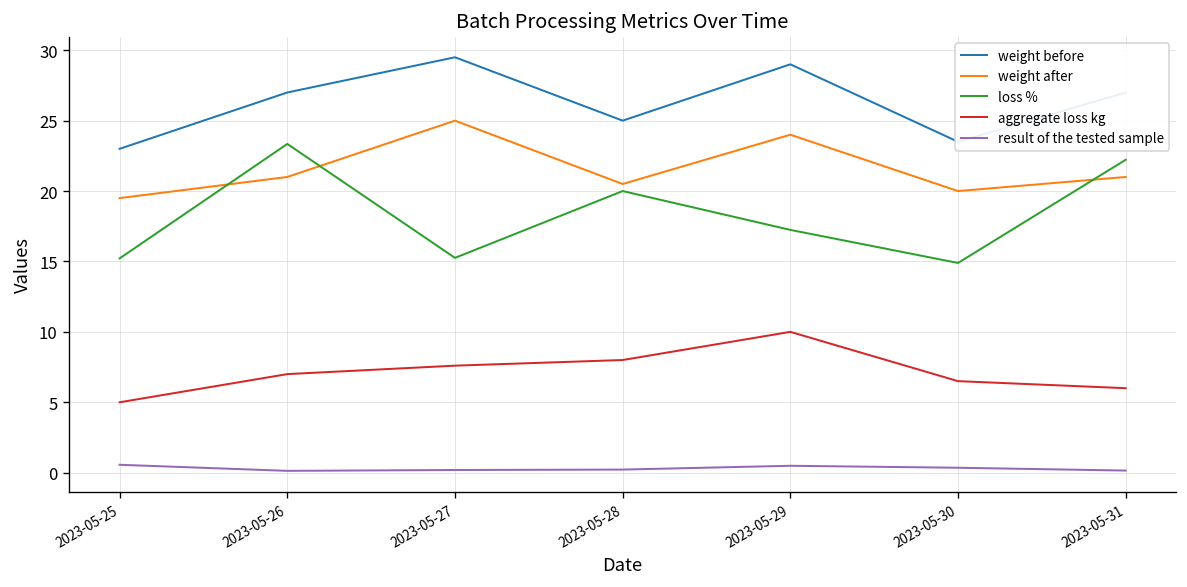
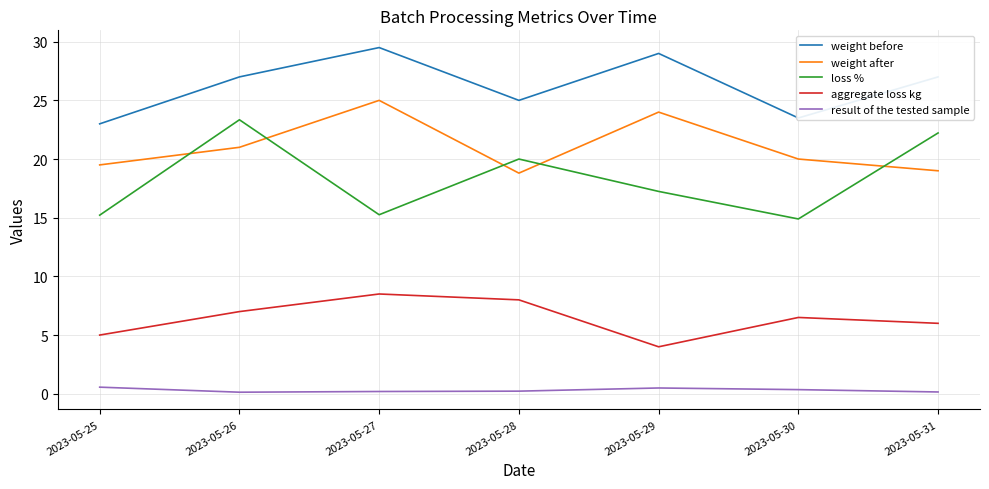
  {
    "weight before": {
      "2023-05-25": 23.0,
      "2023-05-26": 27.0,
      "2023-05-27": 29.5,
      "2023-05-28": 25.0,
      "2023-05-29": 29.0
    },
    "weight after": {
      "2023-05-25": 19.5,
      "2023-05-26": 21.0,
      "2023-05-27": 25.0,
-     "2023-05-28": 20.5,
+     "2023-05-28": 18.8,
      "2023-05-29": 24.0,
      "2023-05-30": 20.0,
-     "2023-05-31": 21
+     "2023-05-31": 19
    },
    "loss %": {
      "2023-05-25": 15.2,
      "2023-05-26": 23.3,
      "2023-05-27": 15.3,
      "2023-05-28": 20.0,
      "2023-05-29": 17.2,
      "2023-05-30": 14.9,
      "2023-05-31": 22.2
    },
    "aggregate loss kg": {
      "2023-05-25": 5.0,
      "2023-05-26": 7.0,
-     "2023-05-27": 7.6,
+     "2023-05-27": 8.5,
      "2023-05-28": 8.0,
-     "2023-05-29": 10,
+     "2023-05-29": 4,
      "2023-05-30": 6.5,
      "2023-05-31": 6.0
    },
    "result of the tested sample": {
      "2023-05-25": 0.6,
      "2023-05-26": 0.1,
      "2023-05-27": 0.2,
      "2023-05-28": 0.2,
      "2023-05-29": 0.5,
      "2023-05-30": 0.4,
      "2023-05-31": 0.2
    }
  }
